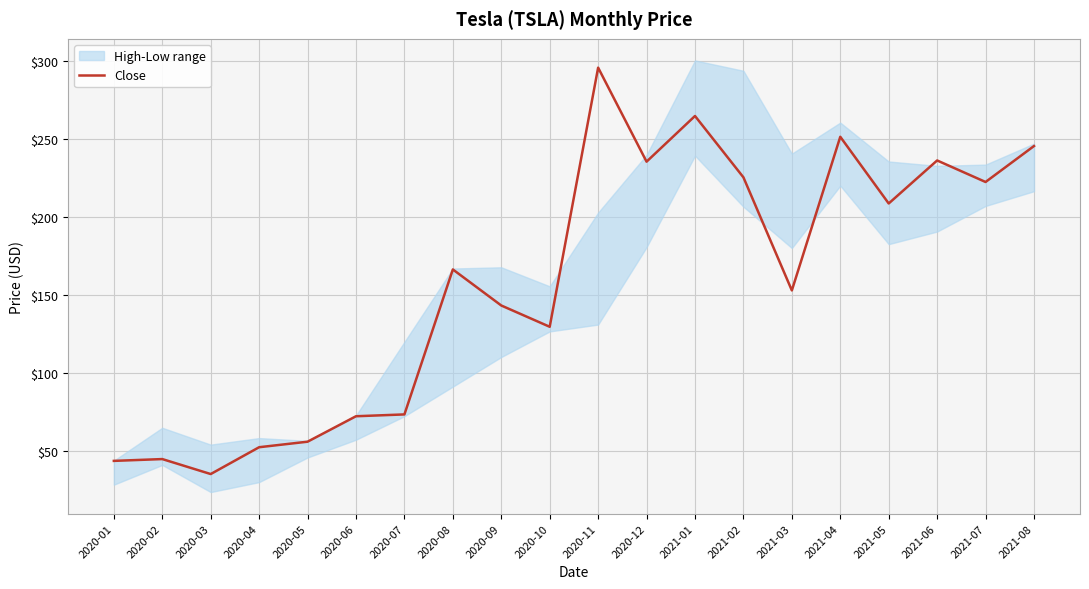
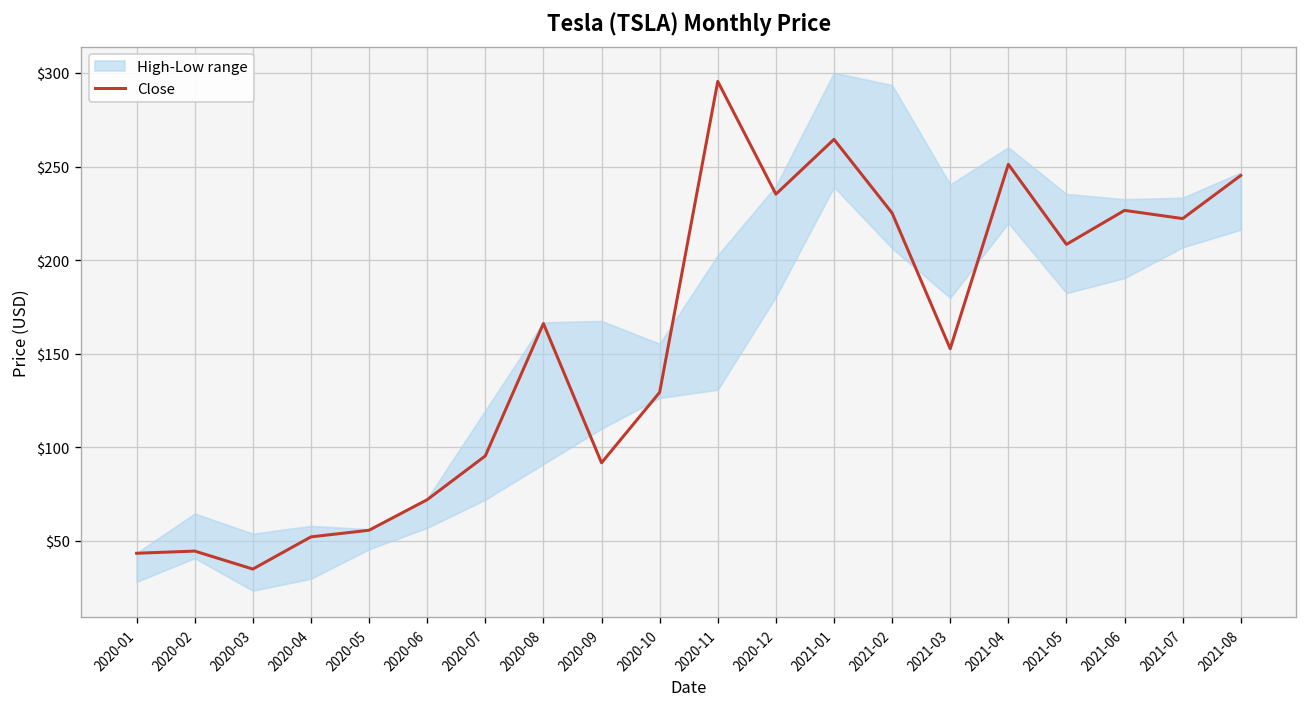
  {
    "Close": {
      "2020-02": "$45",
      "2020-03": "$35",
      "2020-04": "$52",
-     "2020-07": "$73",
-     "2020-09": "$143",
+     "2020-07": "$95",
+     "2020-09": "$92",
      "2020-10": "$129",
      "2020-11": "$296",
      "2020-12": "$235",
      "2021-01": "$265",
      "2021-02": "$225",
      "2021-03": "$153",
      "2021-04": "$251",
      "2021-05": "$208",
-     "2021-06": "$236",
+     "2021-06": "$227",
      "2021-07": "$222"
    }
  }
